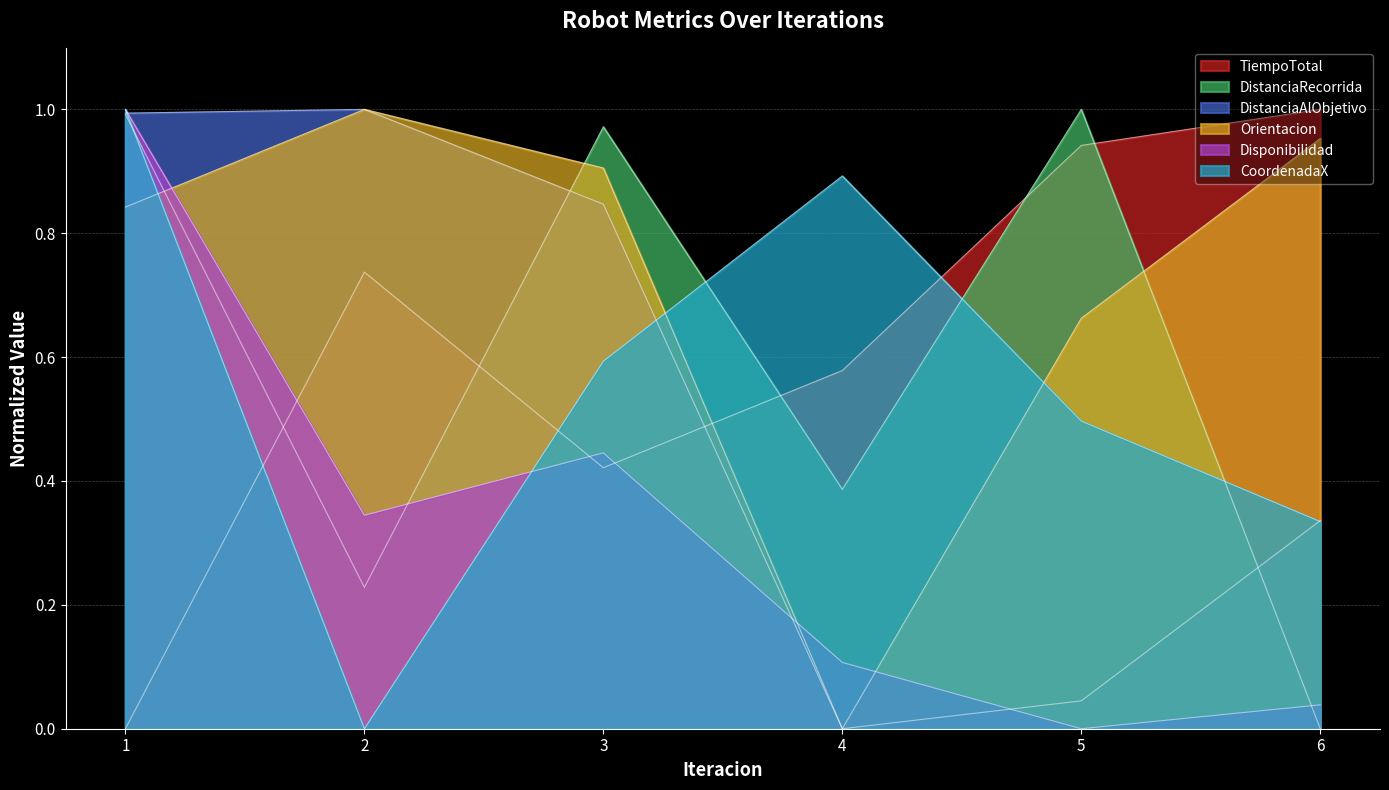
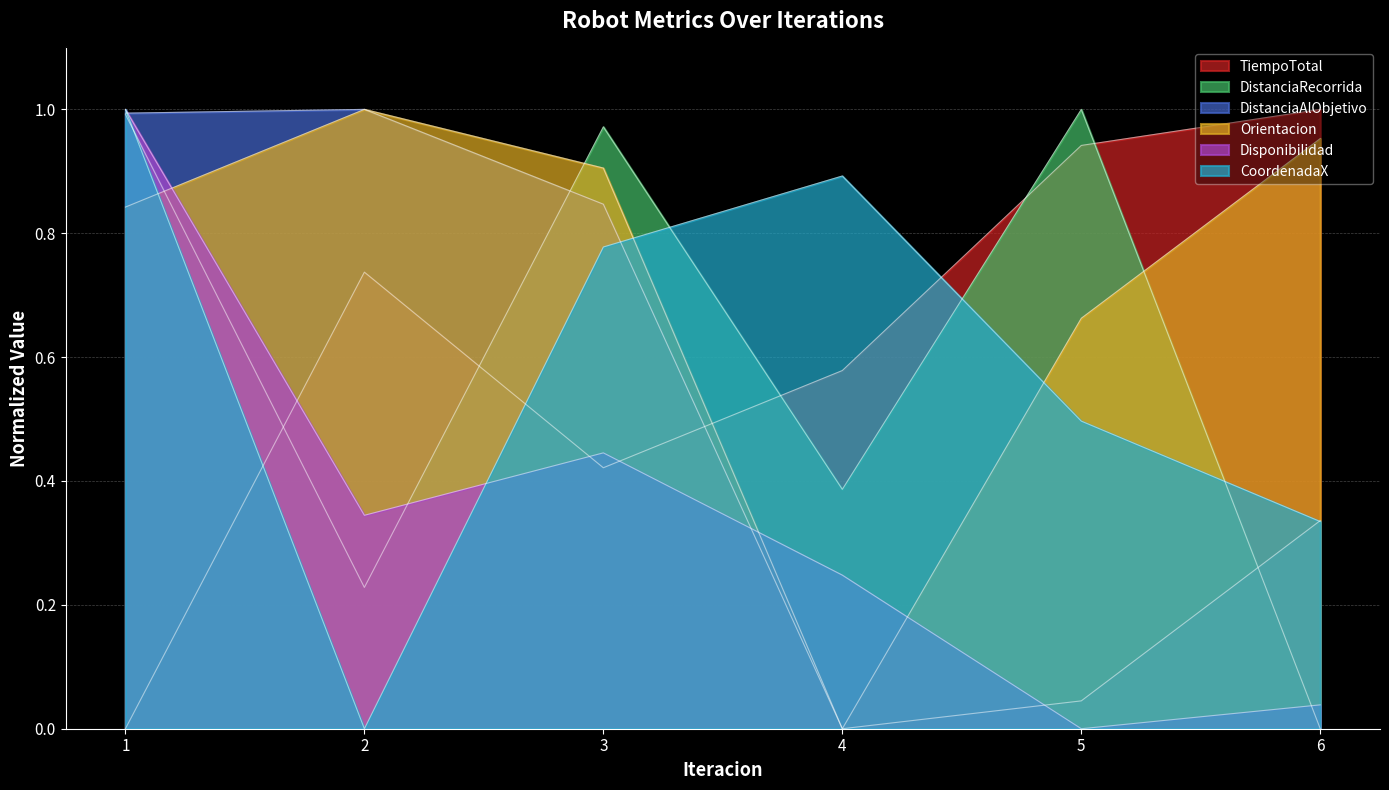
  {
    "TiempoTotal": {
      "1": 0.00,
      "2": 0.74,
      "3": 0.42,
      "4": 0.58,
      "5": 0.94
    },
    "DistanciaRecorrida": {
      "2": 0.23,
      "3": 0.97,
      "4": 0.39,
      "5": 1.00,
      "6": 0.00
    },
    "DistanciaAlObjetivo": {
      "3": 0.85,
      "5": 0.04
    },
    "Orientacion": {
      "1": 0.84,
      "3": 0.91,
      "5": 0.66
    },
    "Disponibilidad": {
      "2": 0.34,
      "3": 0.45,
-     "4": 0.11,
+     "4": 0.25,
      "5": 0.00,
      "6": 0.04
    },
    "CoordenadaX": {
      "2": 0.00,
-     "3": 0.59,
+     "3": 0.78,
      "4": 0.89,
      "5": 0.50
    }
  }
